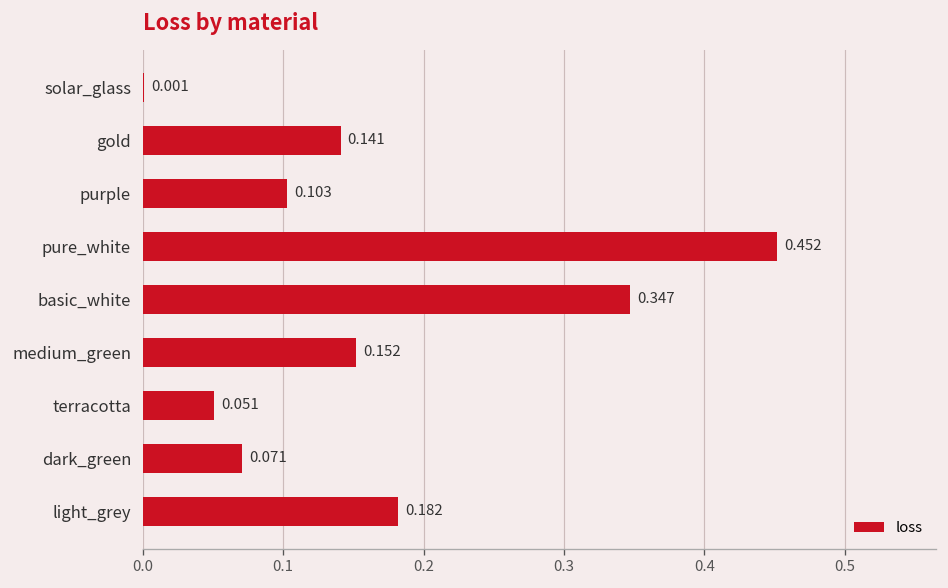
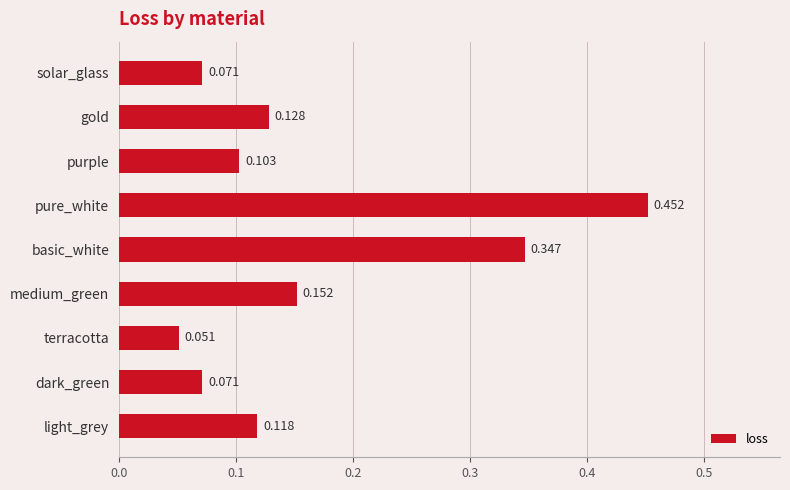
  {
-   "solar_glass": 0.001,
-   "gold": 0.141,
+   "solar_glass": 0.071,
+   "gold": 0.128,
    "purple": 0.103,
    "pure_white": 0.452,
    "basic_white": 0.347,
    "medium_green": 0.152,
    "terracotta": 0.051,
    "dark_green": 0.071,
-   "light_grey": 0.182
+   "light_grey": 0.118
  }
